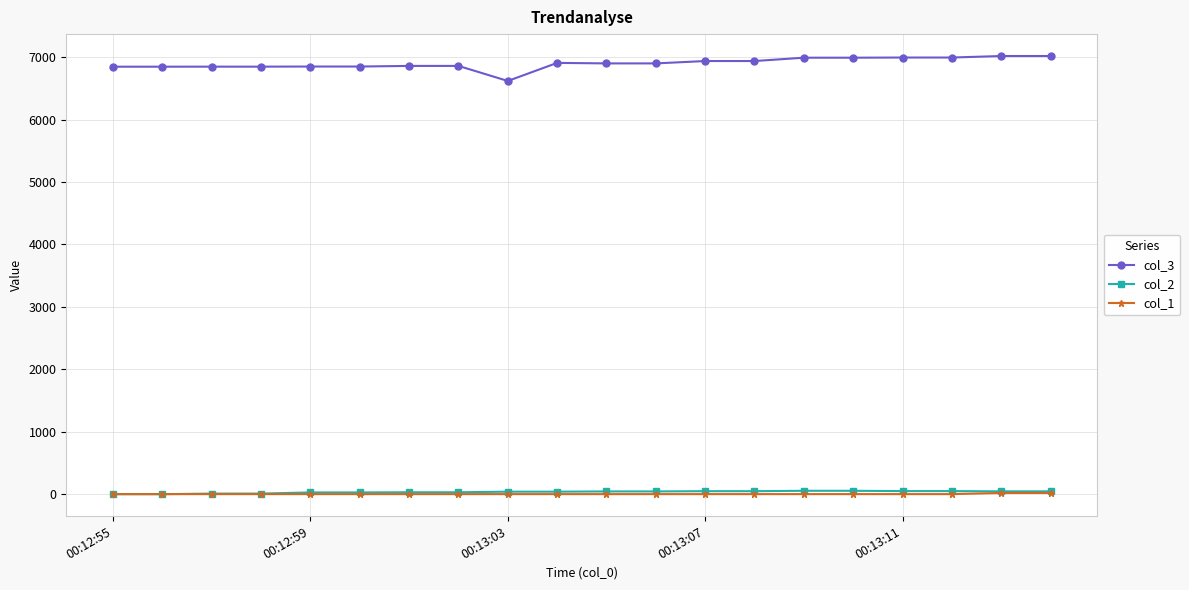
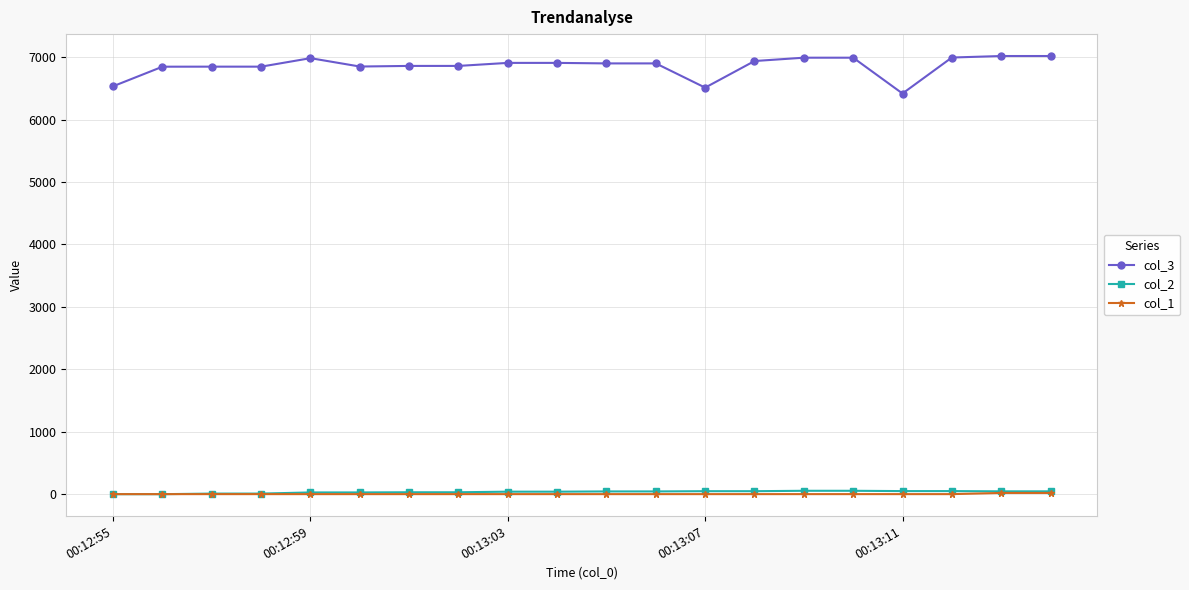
  {
    "col_3": {
-     "00:12:55": 6800,
-     "00:12:59": 6800,
-     "00:13:03": 6600,
-     "00:13:07": 6900,
-     "00:13:11": 7000
+     "00:12:55": 6500,
+     "00:12:59": 7000,
+     "00:13:03": 6900,
+     "00:13:07": 6500,
+     "00:13:11": 6400
    },
    "col_2": {
      "00:13:07": 0,
      "00:13:11": 100
    },
    "col_1": {
      "00:13:07": 0,
      "00:13:11": 0
    }
  }
